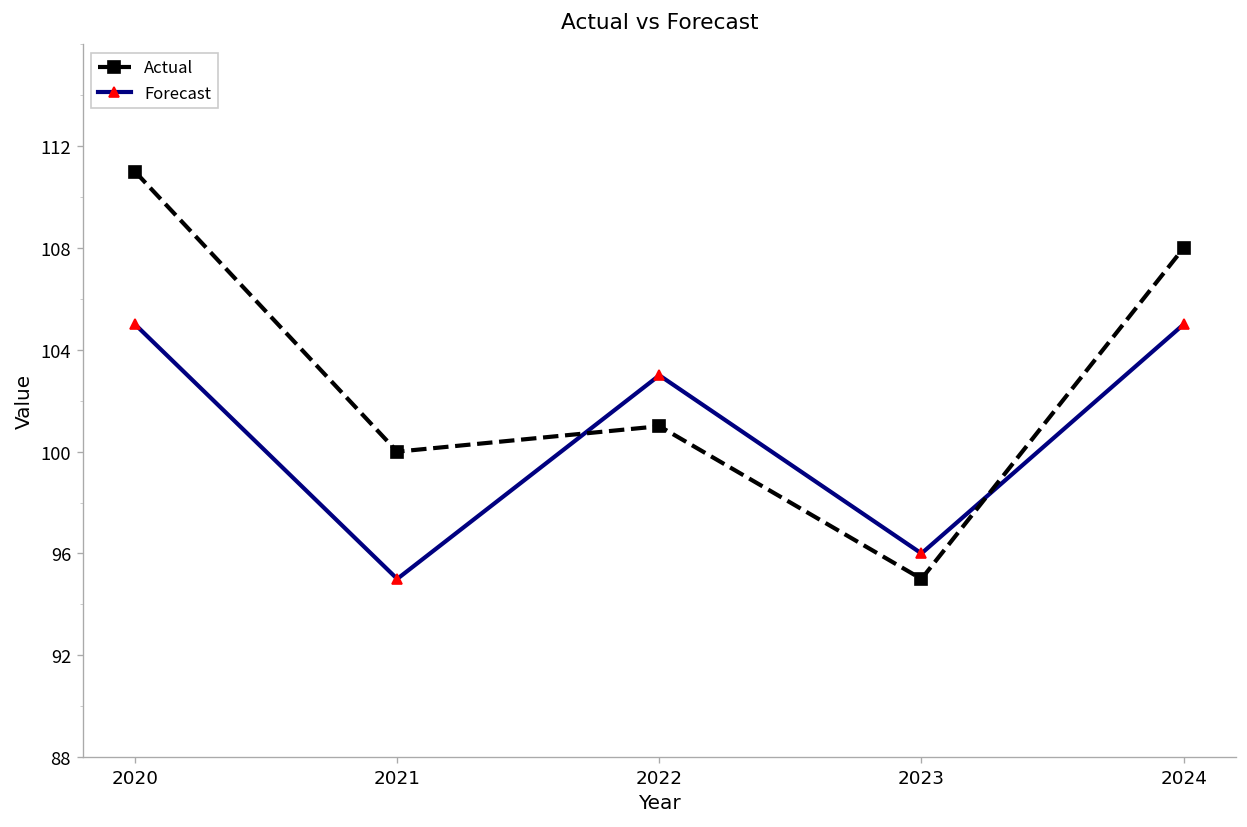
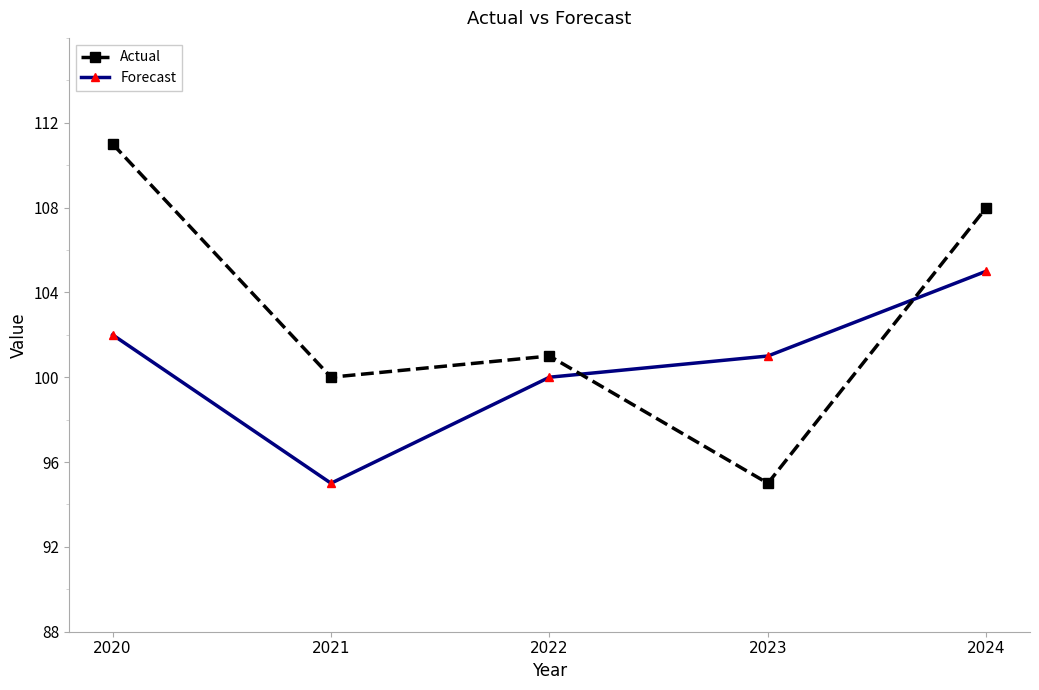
  {
    "Actual": {
      "2020": 111,
      "2021": 100,
      "2022": 101,
      "2023": 95,
      "2024": 108
    },
    "Forecast": {
-     "2020": 105,
+     "2020": 102,
      "2021": 95,
-     "2022": 103,
-     "2023": 96,
+     "2022": 100,
+     "2023": 101,
      "2024": 105
    }
  }
